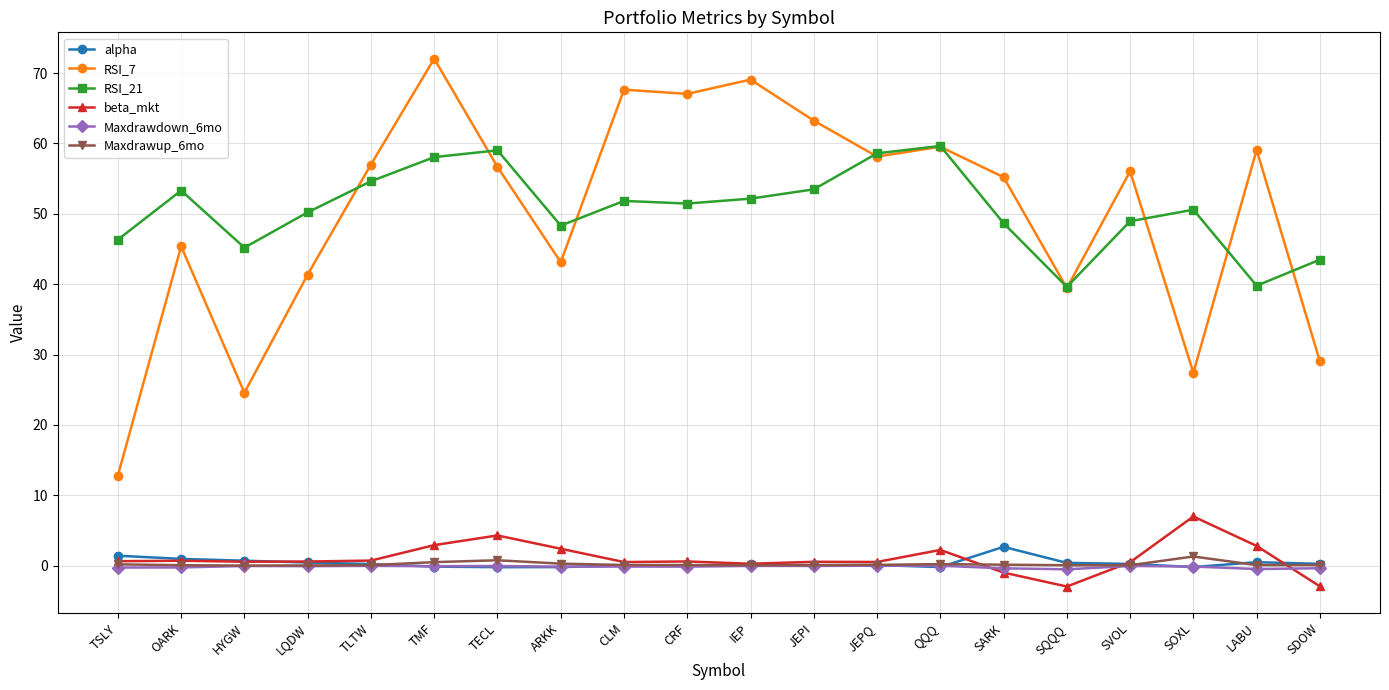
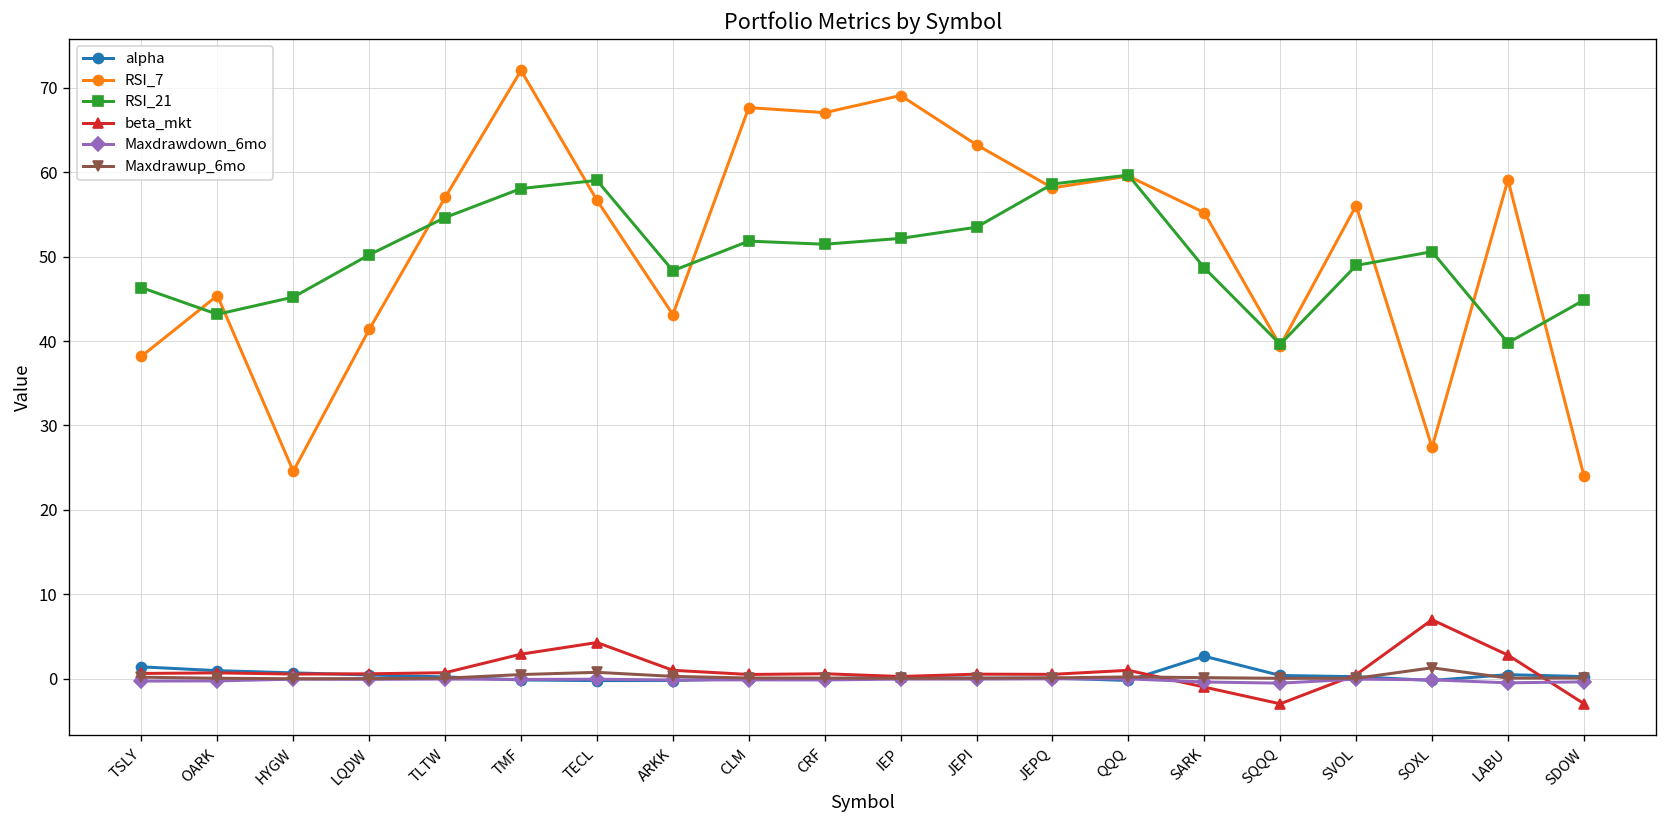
  {
    "alpha": {
      "TSLY": 1,
      "SARK": 3,
      "LABU": 0
    },
    "RSI_7": {
-     "TSLY": 13,
+     "TSLY": 38,
      "OARK": 45,
      "HYGW": 25,
      "LQDW": 41,
      "TLTW": 57,
      "TMF": 72,
      "TECL": 57,
      "ARKK": 43,
      "CLM": 68,
      "CRF": 67,
      "IEP": 69,
      "JEPI": 63,
      "JEPQ": 58,
      "SARK": 55,
      "SVOL": 56,
      "SOXL": 27,
      "LABU": 59,
-     "SDOW": 29
+     "SDOW": 24
    },
    "RSI_21": {
      "TSLY": 46,
-     "OARK": 53,
+     "OARK": 43,
      "HYGW": 45,
      "LQDW": 50,
      "TLTW": 55,
      "TMF": 58,
      "TECL": 59,
      "ARKK": 48,
      "CLM": 52,
      "CRF": 51,
      "IEP": 52,
      "JEPI": 53,
      "JEPQ": 59,
      "SARK": 49,
      "SVOL": 49,
      "SOXL": 51,
      "LABU": 40,
-     "SDOW": 43
+     "SDOW": 45
    },
    "beta_mkt": {
      "TSLY": 1,
      "TLTW": 1,
      "TMF": 3,
      "TECL": 4,
-     "ARKK": 2,
+     "ARKK": 1,
      "CLM": 1,
      "CRF": 1,
      "JEPI": 1,
      "JEPQ": 1,
-     "QQQ": 2,
+     "QQQ": 1,
      "SARK": -1,
      "SQQQ": -3,
      "SOXL": 7,
      "LABU": 3,
      "SDOW": -3
    },
    "Maxdrawdown_6mo": {
      "TSLY": 0,
      "SARK": 0,
      "SQQQ": -1,
      "LABU": 0,
      "SDOW": 0
    },
    "Maxdrawup_6mo": {
      "TSLY": 0,
      "TMF": 0,
      "TECL": 1,
      "ARKK": 0,
      "SARK": 0,
      "SOXL": 1,
      "LABU": 0
    }
  }
